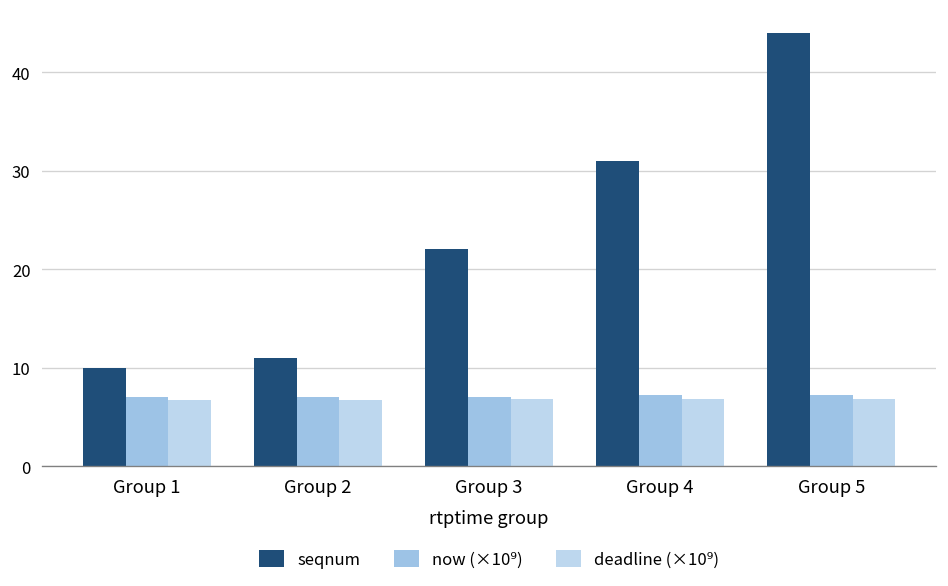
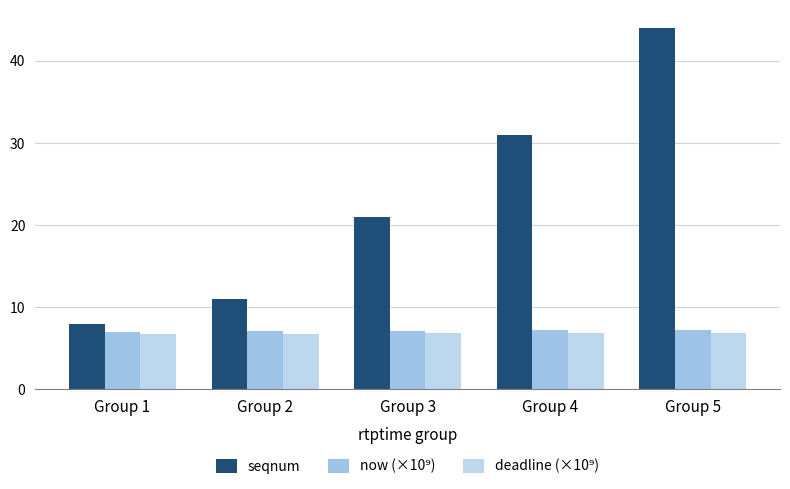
  {
    "seqnum": {
-     "Group 1": 10,
+     "Group 1": 8,
      "Group 2": 11,
-     "Group 3": 22,
+     "Group 3": 21,
      "Group 4": 31,
      "Group 5": 44
    }
  }
